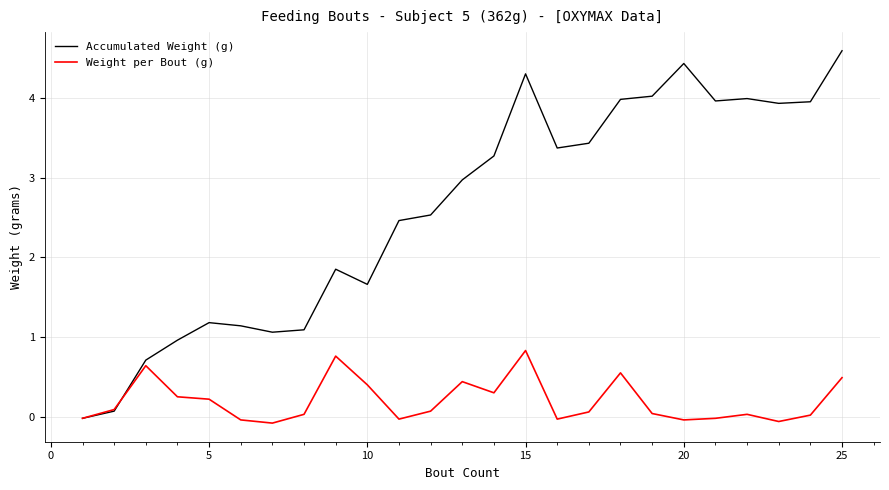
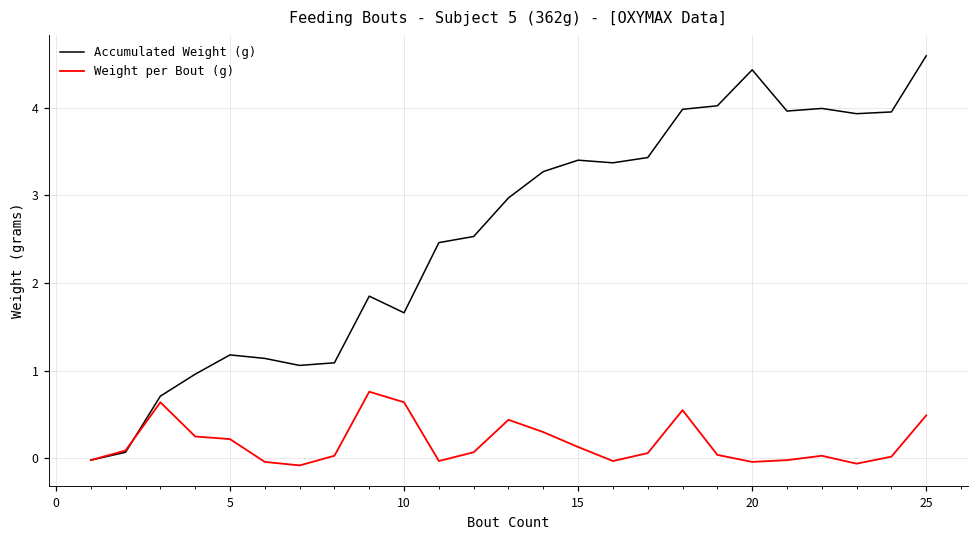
  {
    "Accumulated Weight (g)": {
      "5": 1.2,
      "10": 1.7,
-     "15": 4.3,
+     "15": 3.4,
      "20": 4.4,
      "25": 4.6
    },
    "Weight per Bout (g)": {
      "5": 0.2,
-     "10": 0.4,
-     "15": 0.8,
+     "10": 0.6,
+     "15": 0.1,
      "20": 0.0,
      "25": 0.5
    }
  }
